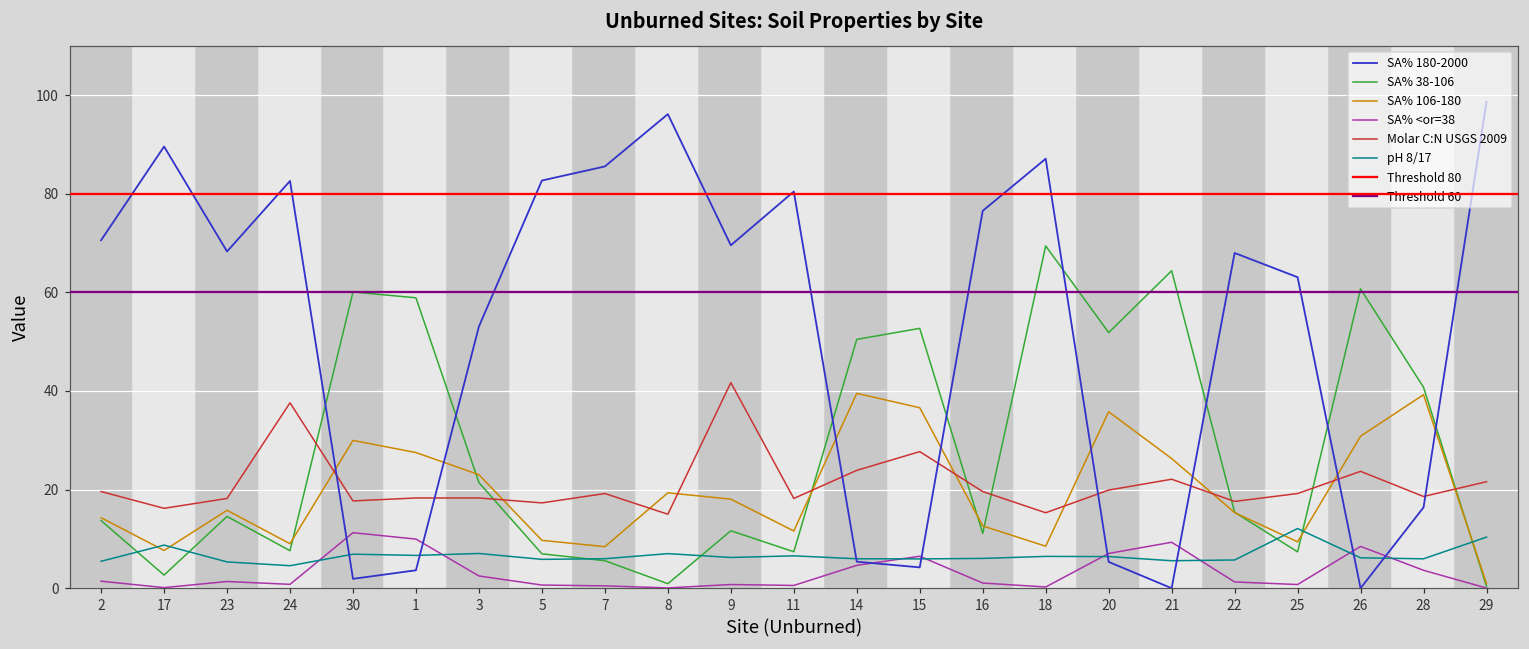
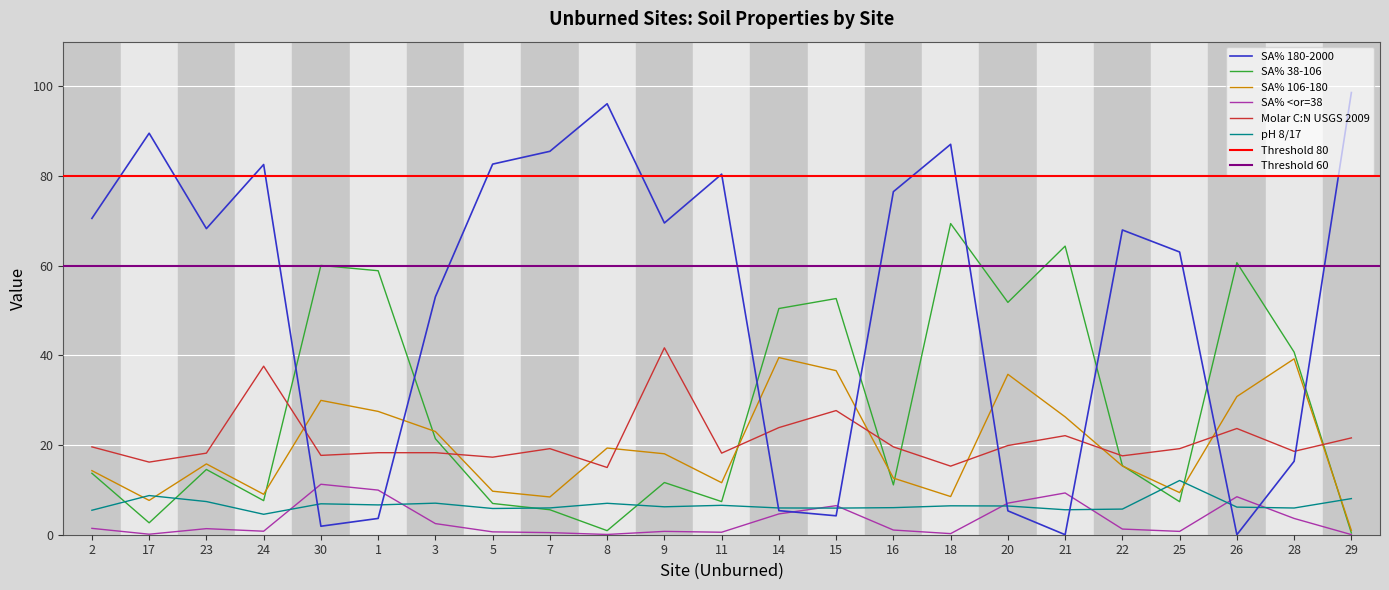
  {
    "SA% 180-2000": {
      "2": 71,
      "17": 90,
      "23": 68,
      "24": 83,
      "30": 2,
      "1": 4,
      "3": 53,
      "5": 83,
      "7": 86,
      "8": 96,
      "9": 70,
      "11": 80,
      "14": 5,
      "15": 4,
      "16": 77,
      "18": 87,
      "20": 5,
      "21": 0,
      "22": 68,
      "25": 63,
      "26": 0,
      "28": 16
    },
    "SA% 38-106": {
      "2": 14,
      "17": 3,
      "23": 15,
      "24": 8,
      "30": 60,
      "1": 59,
      "3": 21,
      "5": 7,
      "8": 1,
      "9": 12,
      "11": 7,
      "14": 50,
      "15": 53,
      "16": 11,
      "18": 69,
      "20": 52,
      "21": 64,
      "25": 7,
      "26": 61,
      "28": 41
    },
    "SA% 106-180": {
      "2": 14,
      "17": 8,
      "23": 16,
      "24": 9,
      "30": 30,
      "1": 28,
      "3": 23,
      "5": 10,
      "7": 8,
      "8": 19,
      "9": 18,
      "11": 12,
      "14": 40,
      "15": 37,
      "16": 13,
      "18": 9,
      "20": 36,
      "21": 26,
      "25": 9,
      "26": 31,
      "28": 39
    },
    "SA% <or=38": {
      "2": 1,
      "17": 0,
      "23": 1,
      "24": 1,
      "30": 11,
      "1": 10,
      "3": 2,
      "5": 1,
      "7": 0,
      "8": 0,
      "9": 1,
      "11": 1,
      "14": 5,
      "16": 1,
      "18": 0,
      "20": 7,
      "21": 9,
      "22": 1,
      "25": 1,
      "26": 8,
      "28": 4
    },
    "Molar C:N USGS 2009": {
      "2": 20,
      "17": 16,
      "23": 18,
      "24": 38,
      "30": 18,
      "1": 18,
      "3": 18,
      "5": 17,
      "7": 19,
      "8": 15,
      "9": 42,
      "11": 18,
      "14": 24,
      "15": 28,
      "16": 20,
      "18": 15,
      "20": 20,
      "21": 22,
      "22": 18,
      "25": 19,
      "26": 24,
      "28": 19,
      "29": 22
    },
    "pH 8/17": {
      "2": 5,
      "17": 9,
-     "23": 5,
+     "23": 7,
      "24": 5,
      "30": 7,
      "1": 7,
      "3": 7,
      "5": 6,
      "8": 7,
      "9": 6,
      "11": 7,
      "14": 6,
      "16": 6,
      "18": 6,
      "20": 6,
      "21": 6,
      "22": 6,
      "25": 12,
      "26": 6,
      "28": 6,
-     "29": 10
+     "29": 8
    }
  }
